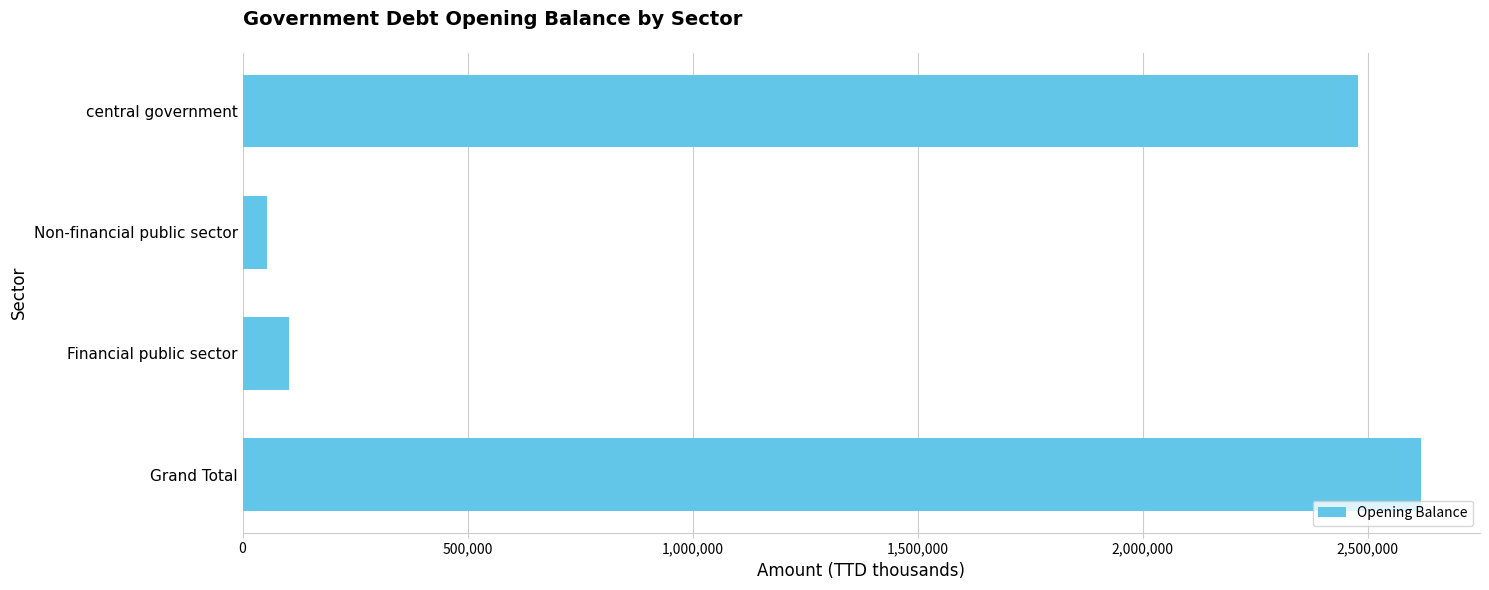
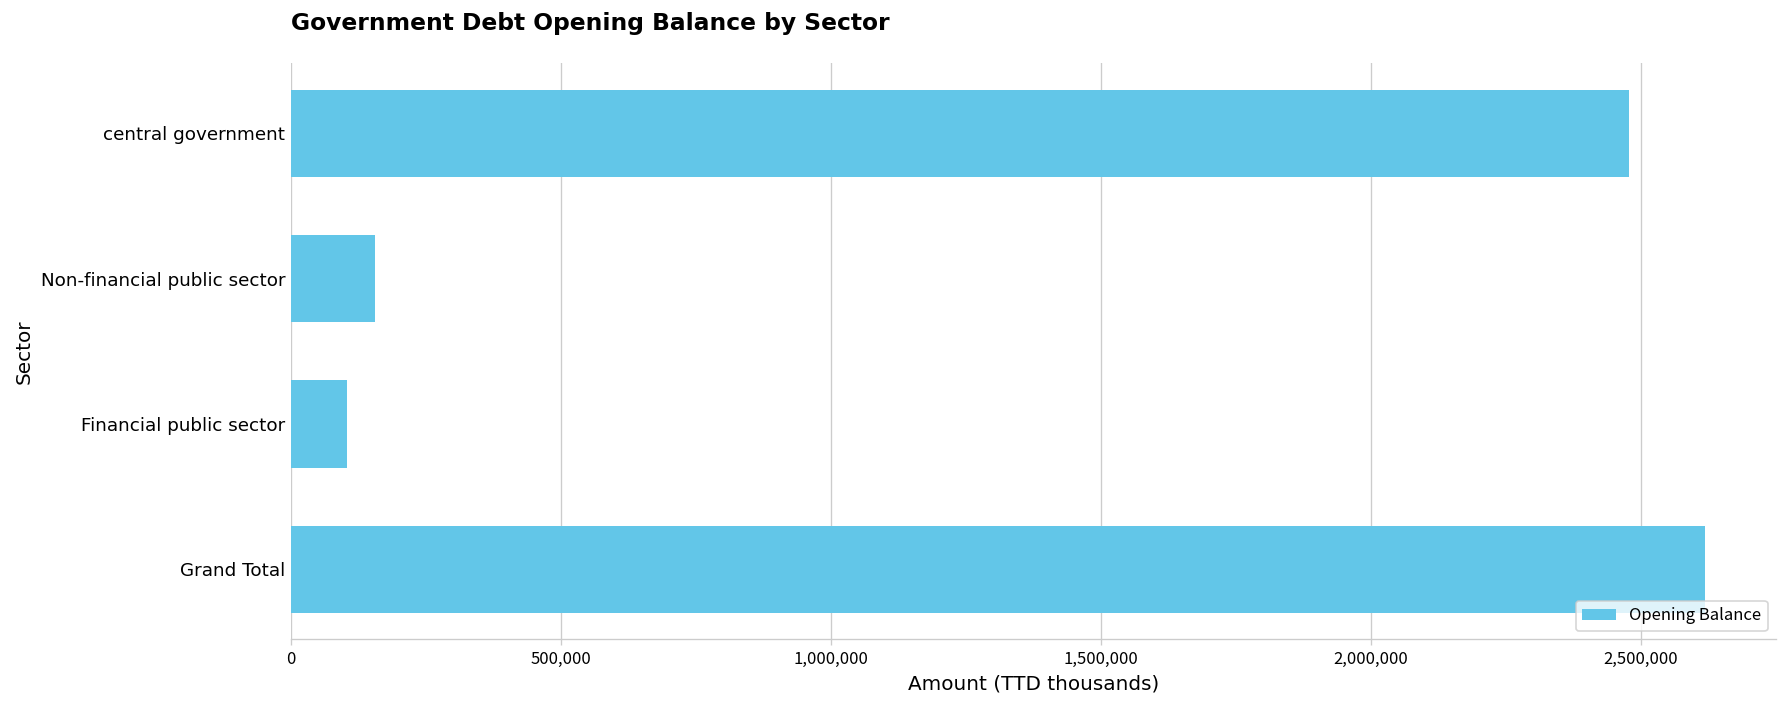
  {
    "central government": "2,480,000",
-   "Non-financial public sector": "60,000",
+   "Non-financial public sector": "160,000",
    "Financial public sector": "100,000",
    "Grand Total": "2,620,000"
  }
